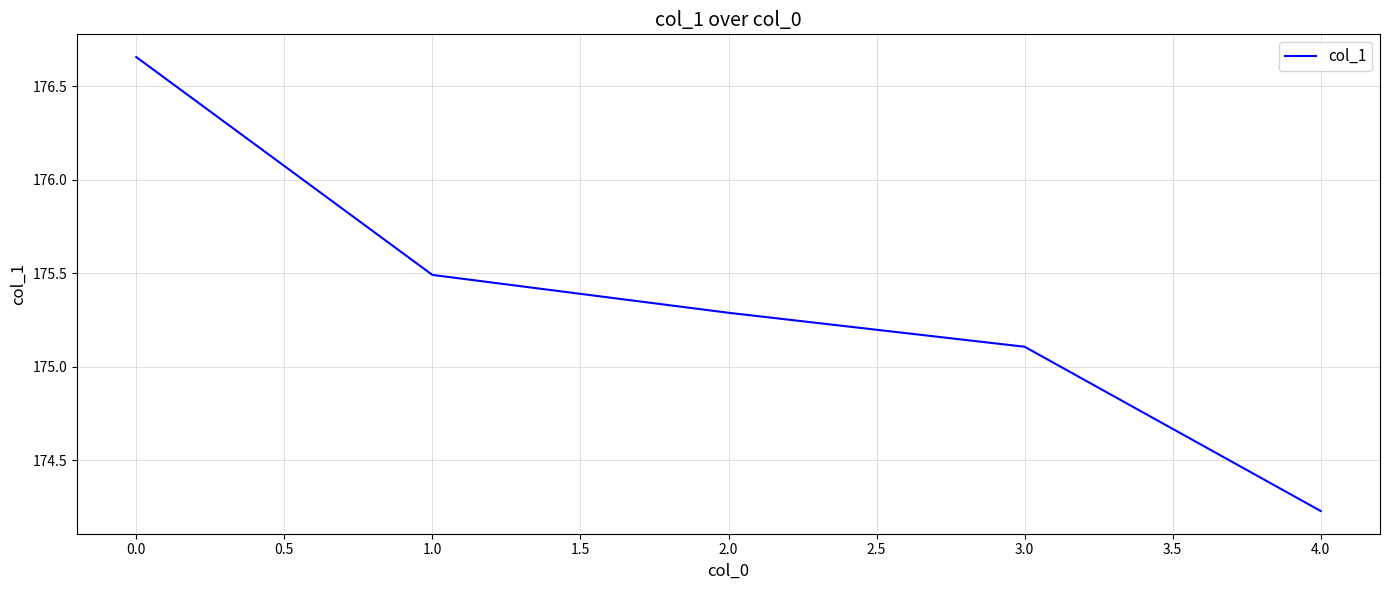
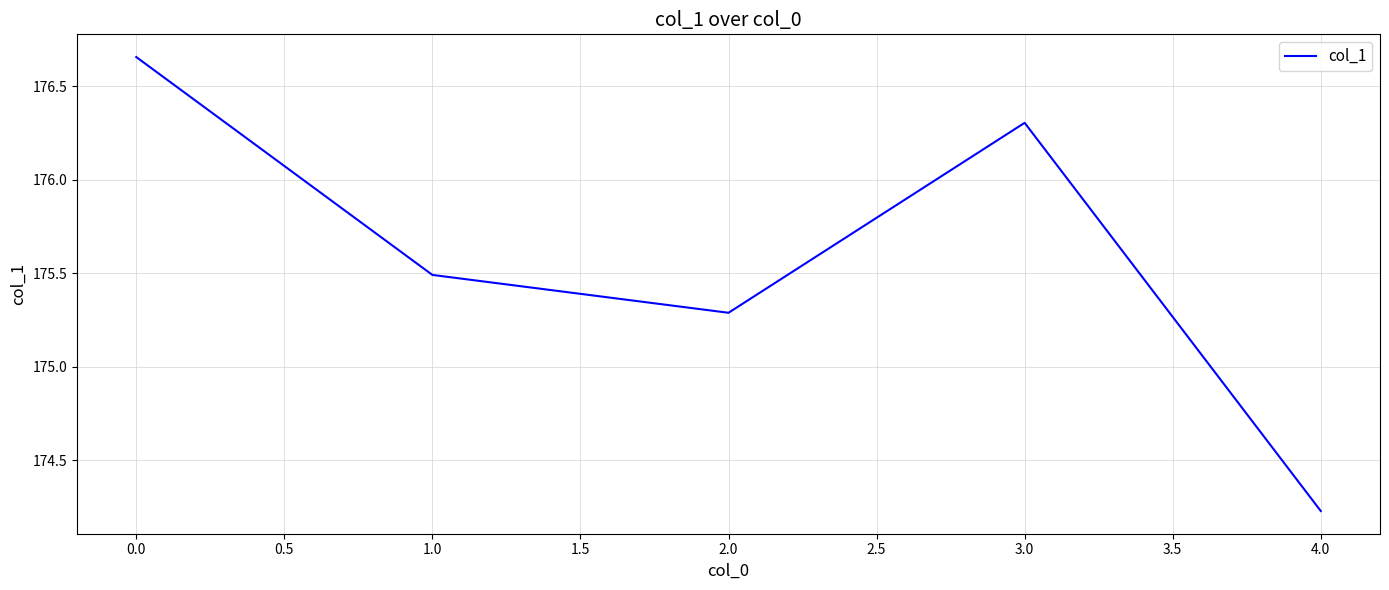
  {
    "0.0": 176.66,
    "1.0": 175.49,
    "2.0": 175.29,
-   "3.0": 175.11,
+   "3.0": 176.30,
    "4.0": 174.23
  }
